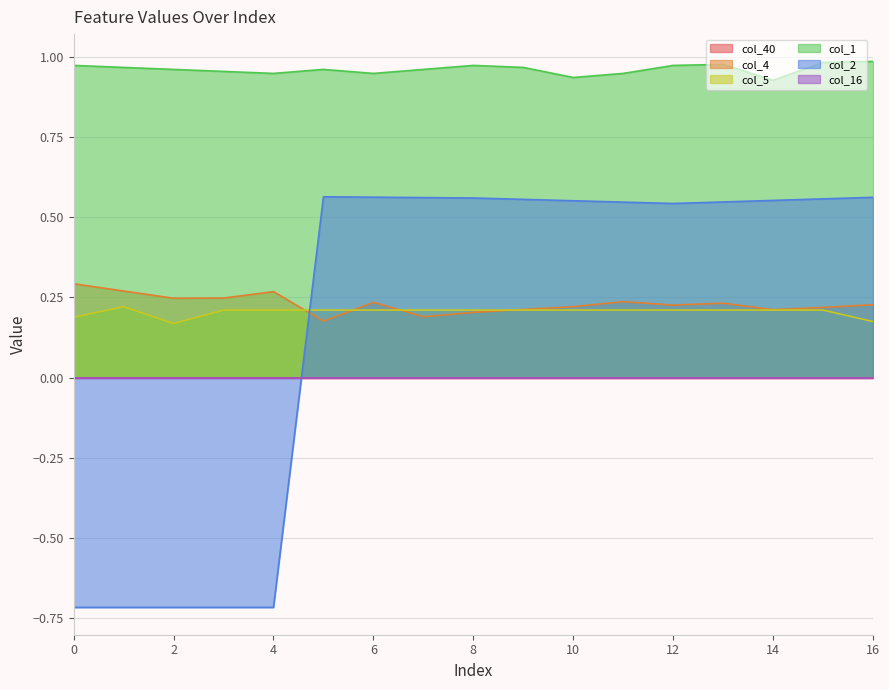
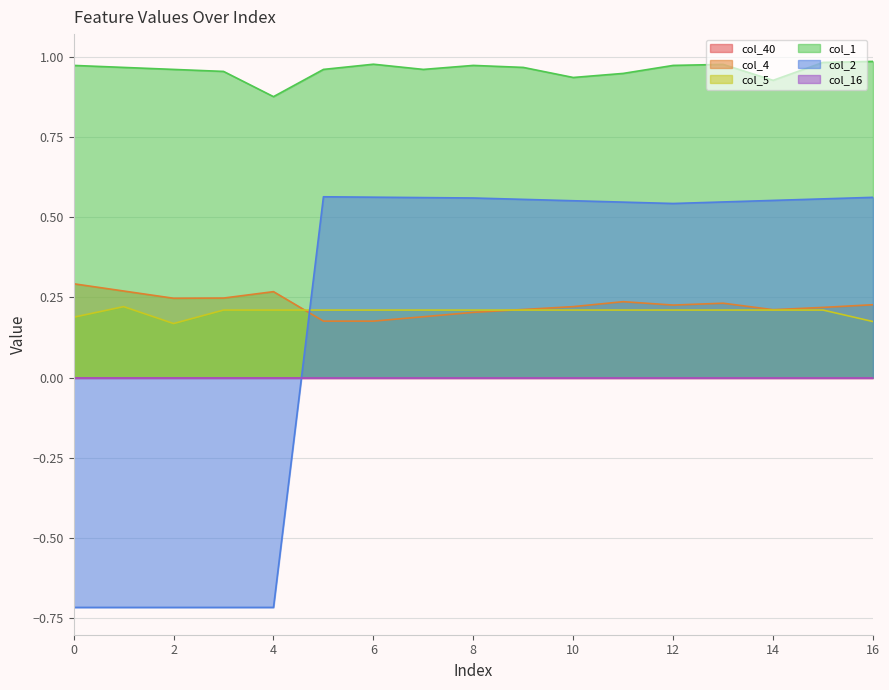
  {
    "col_16": {
      "6": 0.00,
      "8": 0.00,
      "10": 0.00,
      "12": 0.00,
      "14": 0.00,
      "16": 0.00
    },
    "col_4": {
      "0": 0.29,
      "2": 0.25,
      "4": 0.27,
-     "6": 0.23,
+     "6": 0.18,
      "10": 0.22,
      "12": 0.23,
      "16": 0.23
    },
    "col_5": {
      "0": 0.19,
      "2": 0.17,
      "4": 0.21,
      "6": 0.21,
      "10": 0.21,
      "12": 0.21,
      "16": 0.17
    },
    "col_1": {
      "0": 0.98,
      "2": 0.96,
-     "4": 0.95,
-     "6": 0.95,
+     "4": 0.88,
+     "6": 0.98,
      "8": 0.98,
      "10": 0.94,
      "12": 0.98,
      "16": 0.99
    }
  }
